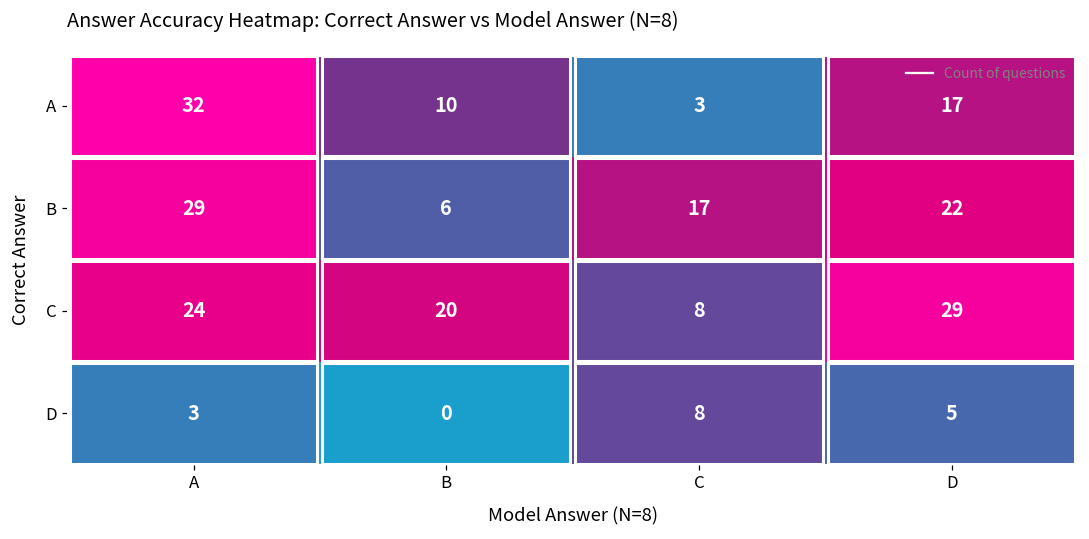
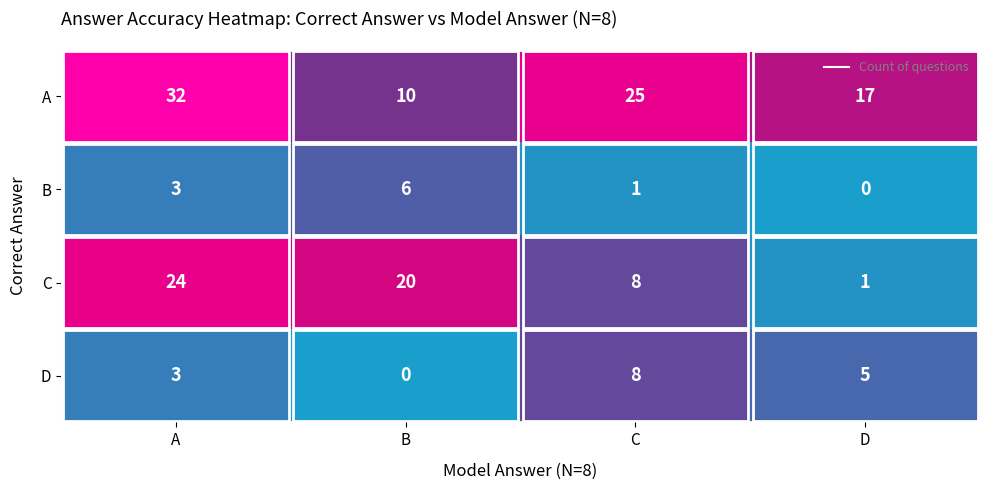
  {
    "A": {
      "A": 32,
      "B": 10,
-     "C": 3,
+     "C": 25,
      "D": 17
    },
    "B": {
-     "A": 29,
+     "A": 3,
      "B": 6,
-     "C": 17,
-     "D": 22
+     "C": 1,
+     "D": 0
    },
    "C": {
      "A": 24,
      "B": 20,
      "C": 8,
-     "D": 29
+     "D": 1
    },
    "D": {
      "A": 3,
      "B": 0,
      "C": 8,
      "D": 5
    }
  }
